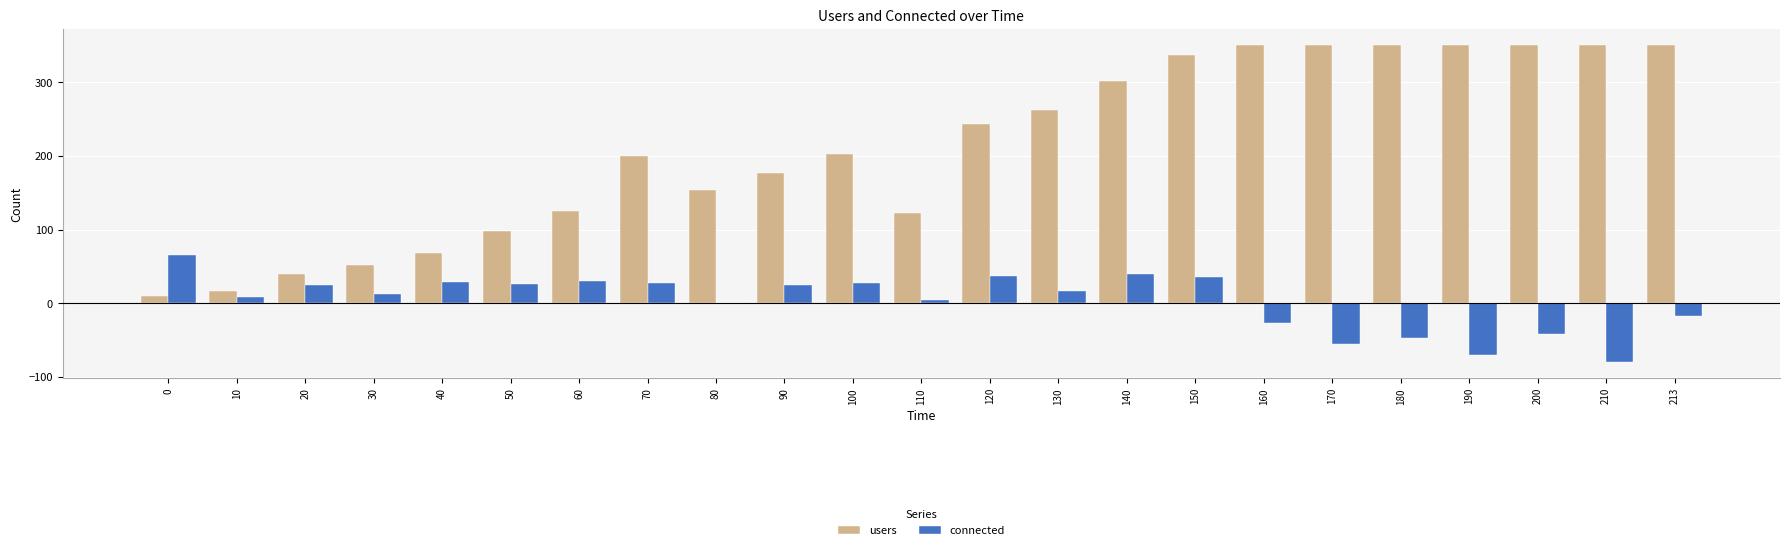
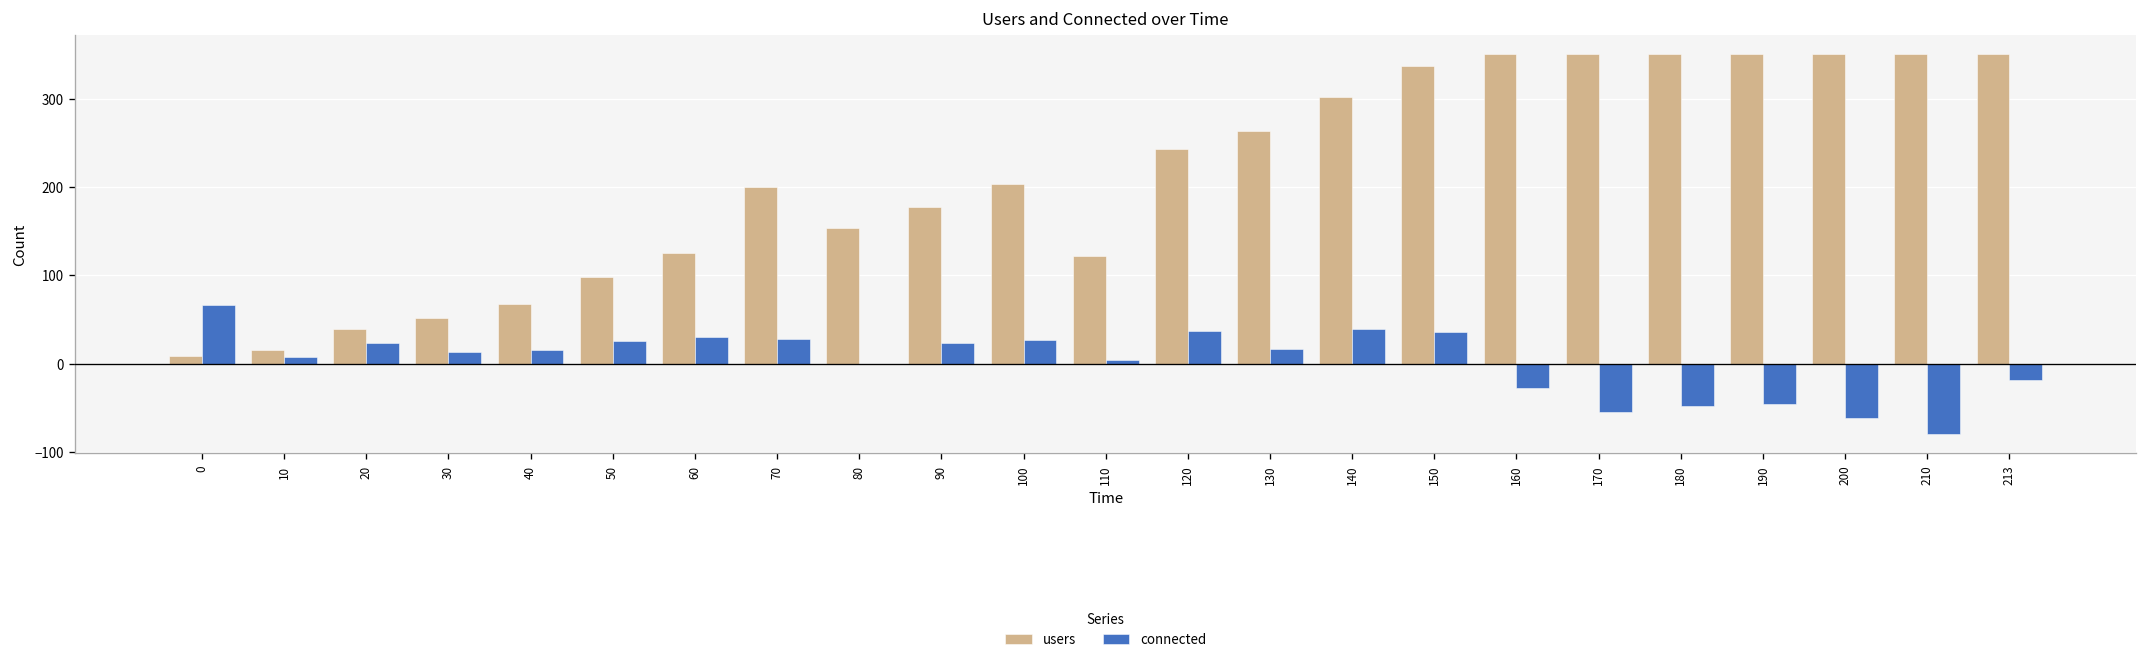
  {
    "users": {
      "0": 10,
      "10": 20,
      "20": 40,
      "30": 50,
      "40": 70,
      "50": 100,
      "60": 130,
      "70": 200,
      "80": 150,
      "90": 180,
      "100": 200,
      "110": 120,
      "120": 240,
      "130": 260,
      "140": 300,
      "150": 340,
      "160": 350,
      "170": 350,
      "180": 350,
      "190": 350,
      "200": 350,
      "210": 350,
      "213": 350
    },
    "connected": {
      "0": 70,
      "10": 10,
      "20": 20,
      "30": 10,
-     "40": 30,
+     "40": 20,
      "50": 30,
      "60": 30,
      "70": 30,
      "80": 0,
      "90": 20,
      "100": 30,
      "110": 0,
      "120": 40,
      "130": 20,
      "140": 40,
      "150": 40,
      "160": -30,
      "170": -60,
      "180": -50,
-     "190": -70,
-     "200": -40,
+     "190": -50,
+     "200": -60,
      "210": -80,
      "213": -20
    }
  }
